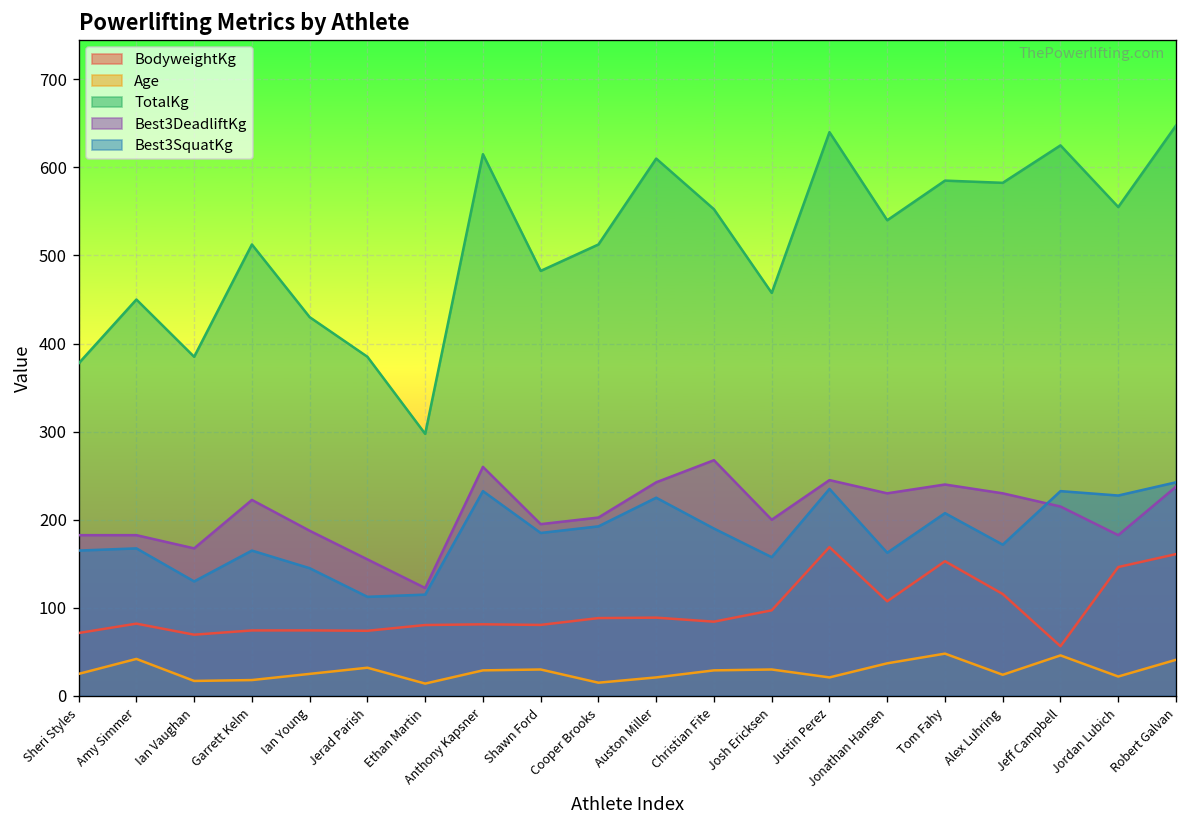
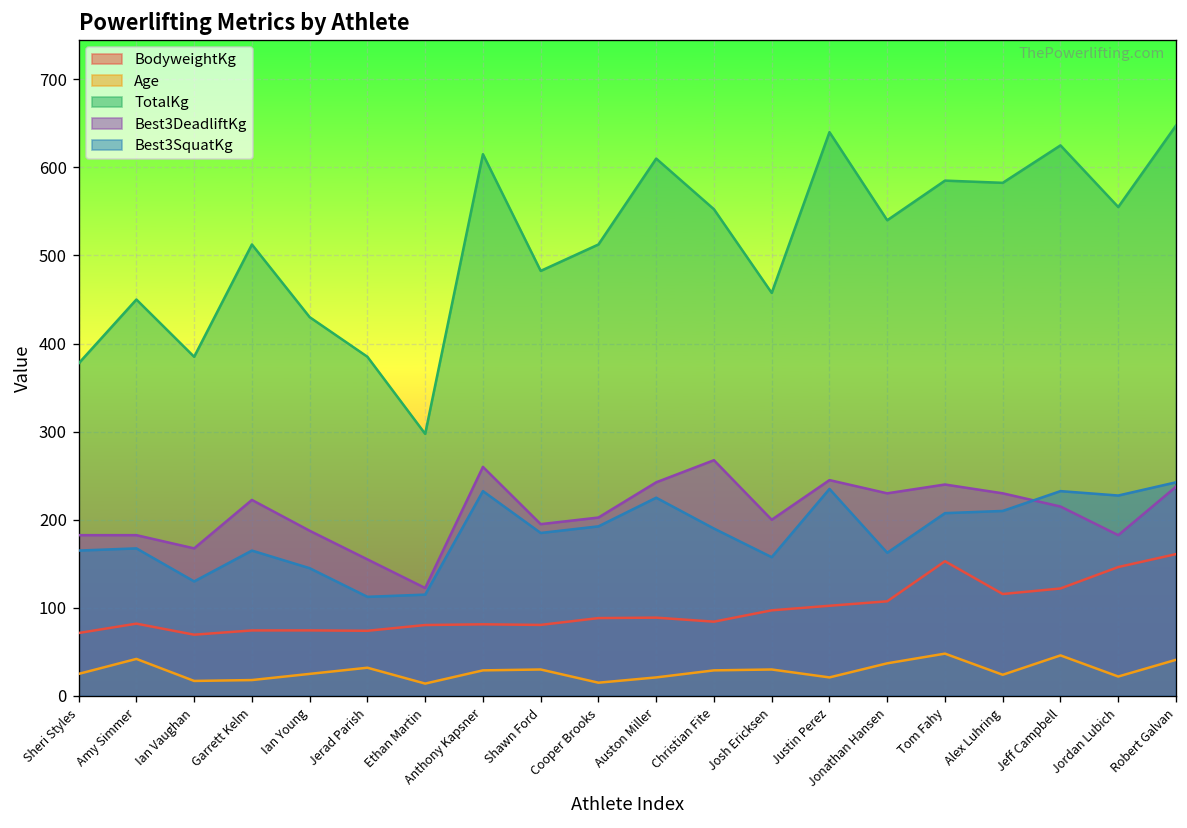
  {
    "BodyweightKg": {
      "Sheri Styles": 70,
      "Amy Simmer": 80,
      "Ian Vaughan": 70,
      "Garrett Kelm": 70,
      "Ian Young": 70,
      "Jerad Parish": 70,
      "Ethan Martin": 80,
      "Anthony Kapsner": 80,
      "Shawn Ford": 80,
      "Cooper Brooks": 90,
      "Auston Miller": 90,
      "Christian Fite": 80,
      "Josh Ericksen": 100,
-     "Justin Perez": 170,
+     "Justin Perez": 100,
      "Jonathan Hansen": 110,
      "Tom Fahy": 150,
      "Alex Luhring": 120,
-     "Jeff Campbell": 60,
+     "Jeff Campbell": 120,
      "Jordan Lubich": 150,
      "Robert Galvan": 160
    },
    "Age": {
      "Sheri Styles": 30,
      "Amy Simmer": 40,
      "Ian Vaughan": 20,
      "Garrett Kelm": 20,
      "Ian Young": 30,
      "Jerad Parish": 30,
      "Ethan Martin": 10,
      "Anthony Kapsner": 30,
      "Shawn Ford": 30,
      "Cooper Brooks": 20,
      "Auston Miller": 20,
      "Christian Fite": 30,
      "Josh Ericksen": 30,
      "Justin Perez": 20,
      "Jonathan Hansen": 40,
      "Tom Fahy": 50,
      "Alex Luhring": 20,
      "Jeff Campbell": 50,
      "Jordan Lubich": 20,
      "Robert Galvan": 40
    },
    "TotalKg": {
      "Sheri Styles": 380,
      "Amy Simmer": 450,
      "Ian Vaughan": 390,
      "Garrett Kelm": 510,
      "Ian Young": 430,
      "Jerad Parish": 390,
      "Ethan Martin": 300,
      "Anthony Kapsner": 620,
      "Shawn Ford": 480,
      "Cooper Brooks": 510,
      "Auston Miller": 610,
      "Christian Fite": 550,
      "Josh Ericksen": 460,
      "Justin Perez": 640,
      "Jonathan Hansen": 540,
      "Tom Fahy": 590,
      "Alex Luhring": 580,
      "Jeff Campbell": 630,
      "Jordan Lubich": 560,
      "Robert Galvan": 650
    },
    "Best3DeadliftKg": {
      "Sheri Styles": 180,
      "Amy Simmer": 180,
      "Ian Vaughan": 170,
      "Garrett Kelm": 220,
      "Ian Young": 190,
      "Jerad Parish": 160,
      "Ethan Martin": 120,
      "Anthony Kapsner": 260,
      "Shawn Ford": 200,
      "Cooper Brooks": 200,
      "Auston Miller": 240,
      "Christian Fite": 270,
      "Josh Ericksen": 200,
      "Justin Perez": 250,
      "Jonathan Hansen": 230,
      "Tom Fahy": 240,
      "Alex Luhring": 230,
      "Jeff Campbell": 220,
      "Jordan Lubich": 180,
      "Robert Galvan": 240
    },
    "Best3SquatKg": {
      "Sheri Styles": 170,
      "Amy Simmer": 170,
      "Ian Vaughan": 130,
      "Garrett Kelm": 170,
      "Ian Young": 150,
      "Jerad Parish": 110,
      "Ethan Martin": 120,
      "Anthony Kapsner": 230,
      "Shawn Ford": 190,
      "Cooper Brooks": 190,
      "Auston Miller": 230,
      "Christian Fite": 190,
      "Josh Ericksen": 160,
      "Justin Perez": 240,
      "Jonathan Hansen": 160,
      "Tom Fahy": 210,
-     "Alex Luhring": 170,
+     "Alex Luhring": 210,
      "Jeff Campbell": 230,
      "Jordan Lubich": 230,
      "Robert Galvan": 240
    }
  }
